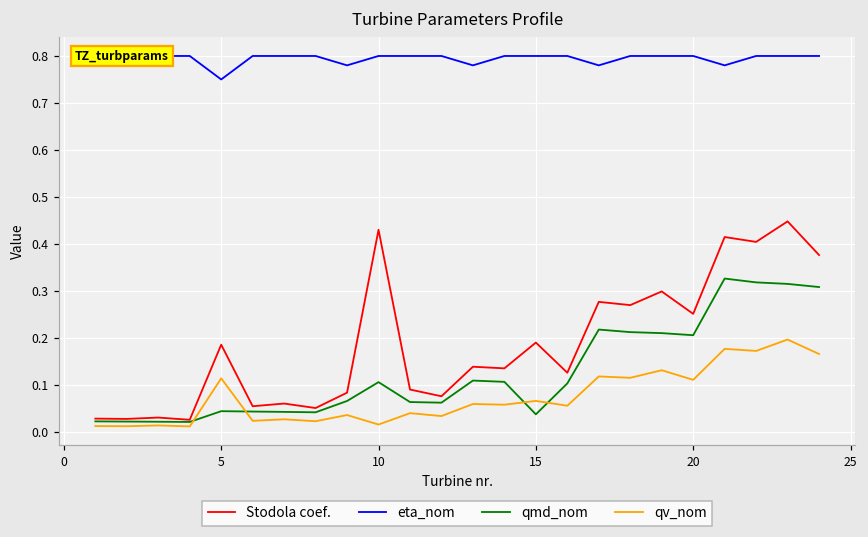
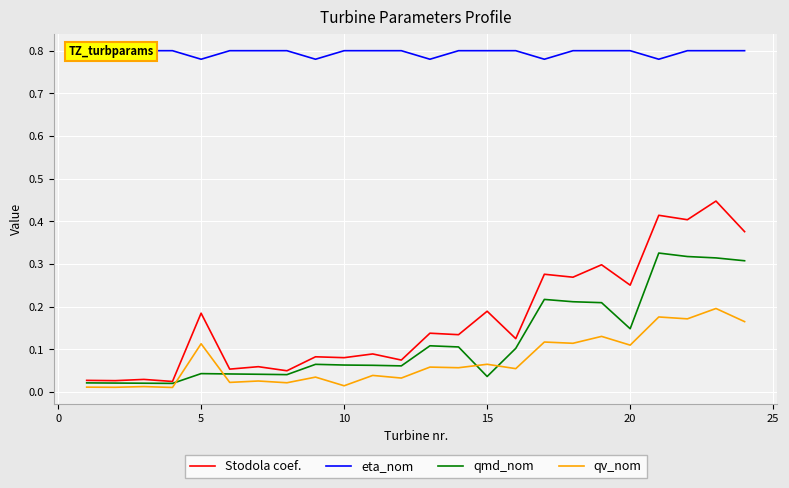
  {
    "Stodola coef.": {
      "5": 0.19,
-     "10": 0.43,
+     "10": 0.08,
      "15": 0.19,
      "20": 0.25
    },
    "eta_nom": {
-     "5": 0.75,
+     "5": 0.78,
      "10": 0.80,
      "15": 0.80,
      "20": 0.80
    },
    "qmd_nom": {
      "5": 0.04,
-     "10": 0.11,
+     "10": 0.06,
      "15": 0.04,
-     "20": 0.21
+     "20": 0.15
    },
    "qv_nom": {
      "5": 0.11,
      "10": 0.01,
      "15": 0.07,
      "20": 0.11
    }
  }
